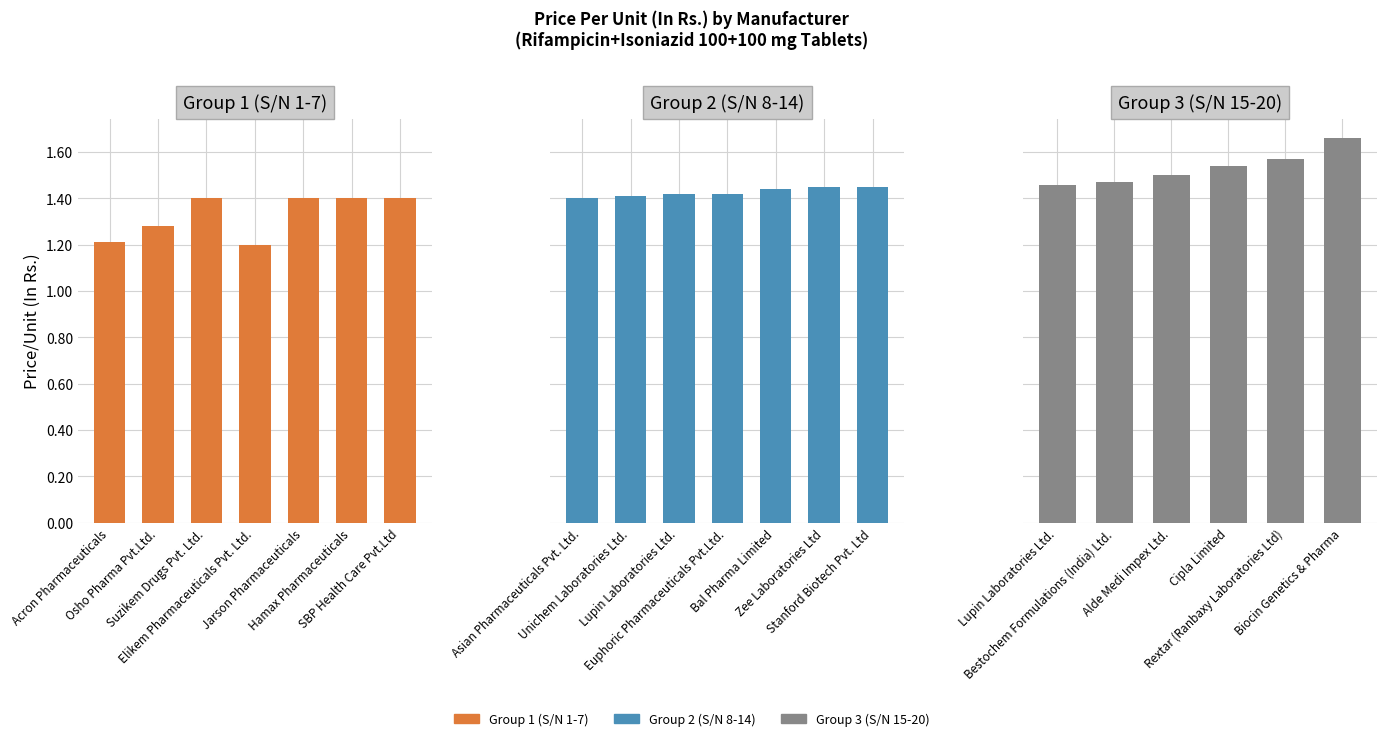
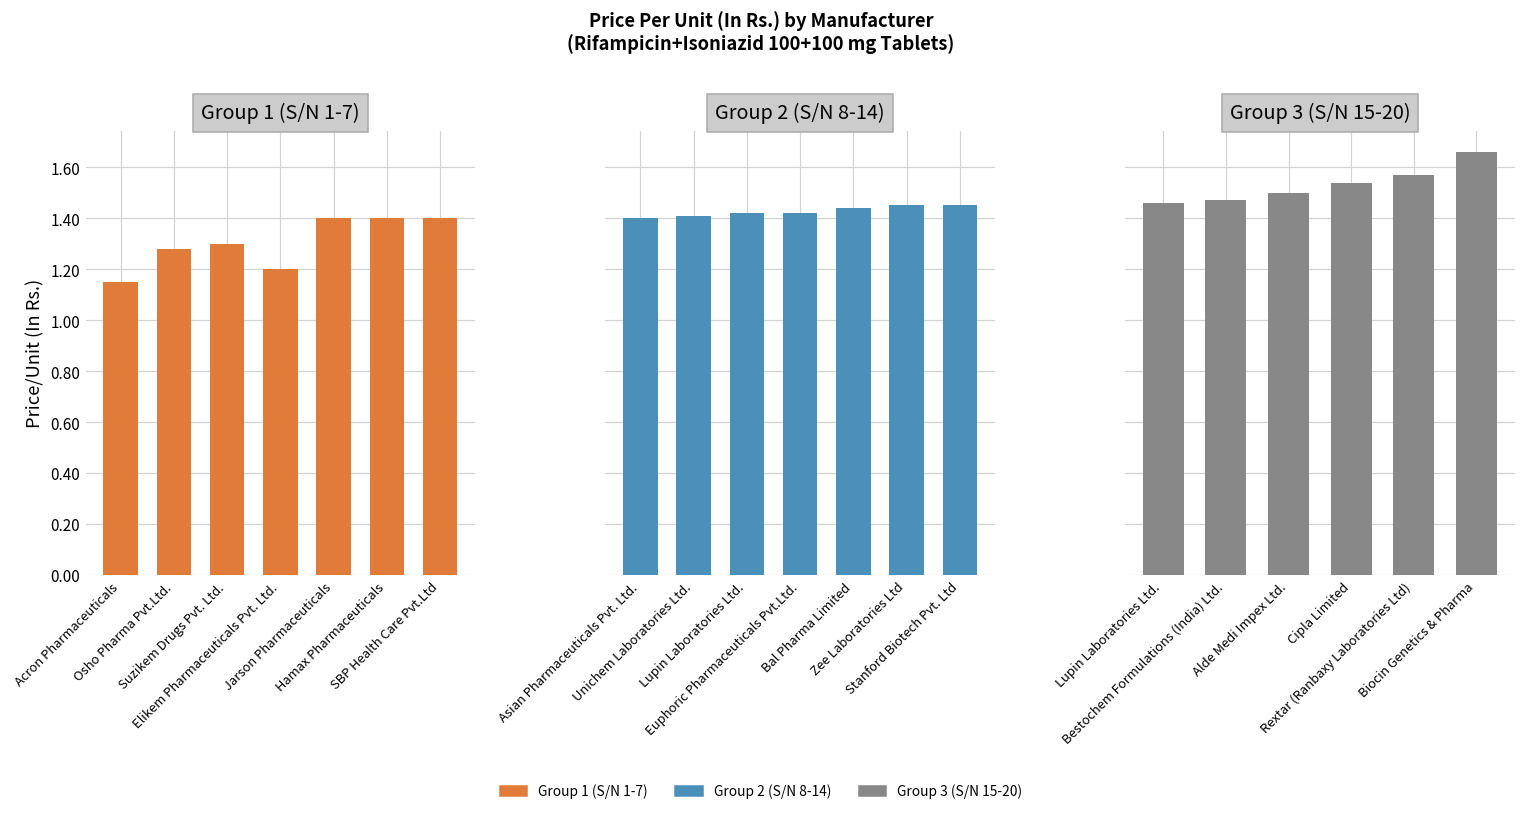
  {
    "Group 1 (S/N 1-7)": {
-     "Acron Pharmaceuticals": 1.21,
+     "Acron Pharmaceuticals": 1.15,
      "Osho Pharma Pvt.Ltd.": 1.28,
-     "Suzikem Drugs Pvt. Ltd.": 1.4,
+     "Suzikem Drugs Pvt. Ltd.": 1.3,
      "Elikem Pharmaceuticals Pvt. Ltd.": 1.20,
      "Jarson Pharmaceuticals": 1.40,
      "Hamax Pharmaceuticals": 1.40,
      "SBP Health Care Pvt.Ltd": 1.40
    }
  }
